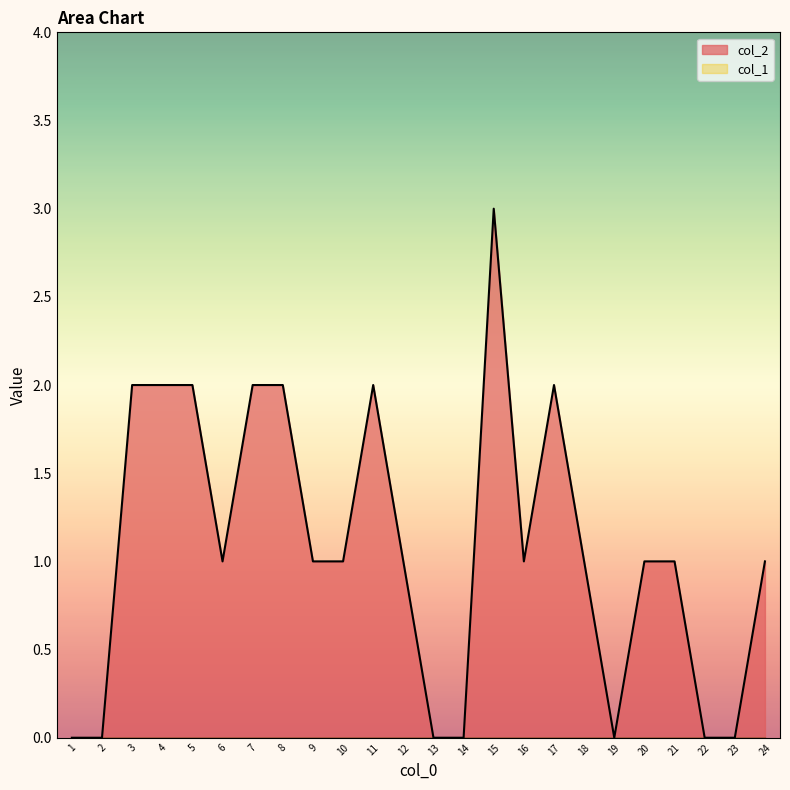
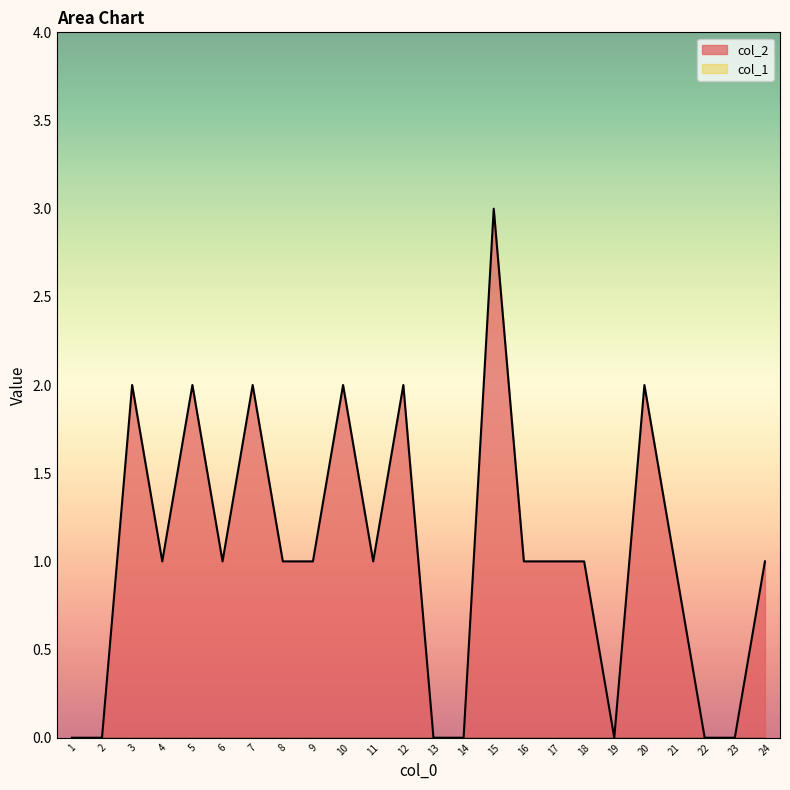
  {
    "col_2": {
      "3": 2,
-     "4": 2,
+     "4": 1,
      "5": 2,
      "6": 1,
      "7": 2,
-     "8": 2,
+     "8": 1,
      "9": 1,
-     "10": 1,
-     "11": 2,
-     "12": 1,
+     "10": 2,
+     "11": 1,
+     "12": 2,
      "15": 3,
      "16": 1,
-     "17": 2,
+     "17": 1,
      "18": 1,
-     "20": 1,
+     "20": 2,
      "21": 1,
      "24": 1
    },
    "col_1": {
      "3": 0,
      "4": 0,
      "5": 0,
      "6": 0,
      "7": 0,
      "8": 0,
      "9": 0,
      "10": 0,
      "11": 0,
      "12": 0,
      "15": 0,
      "16": 0,
      "17": 0,
      "18": 0,
      "20": 0,
      "21": 0,
      "24": 0
    }
  }
